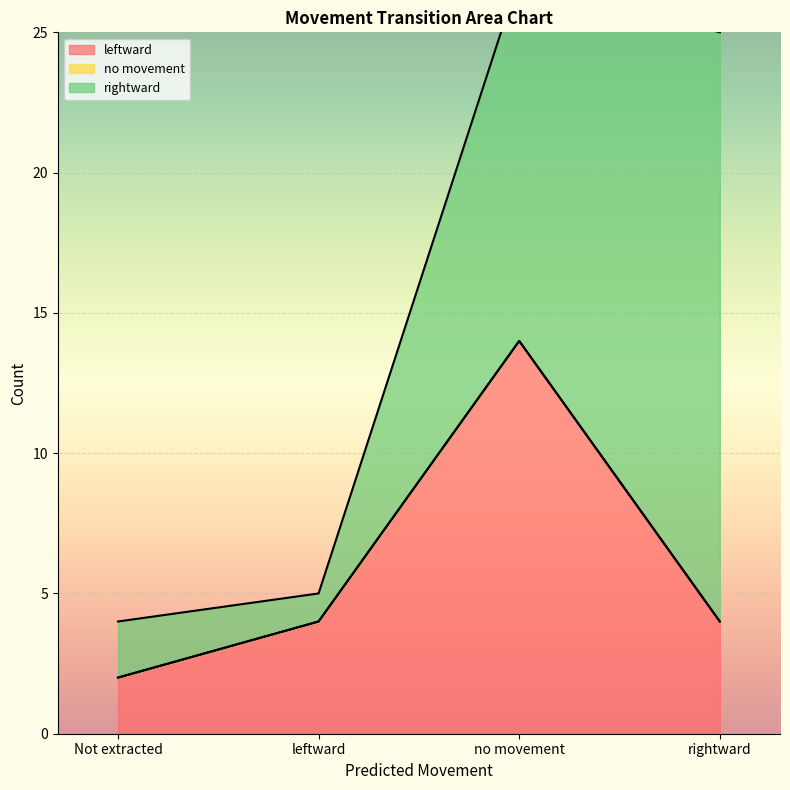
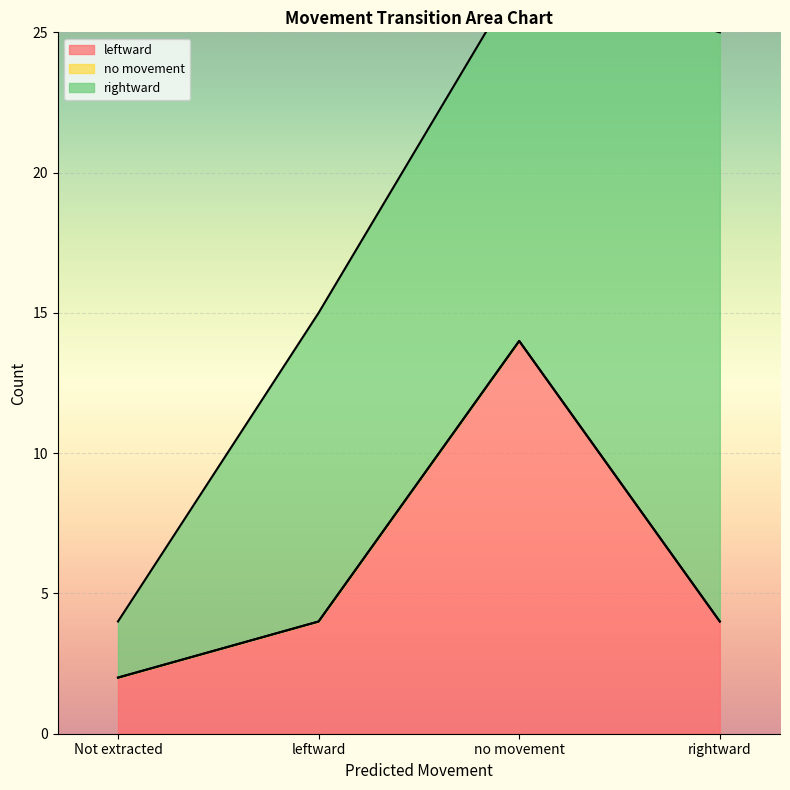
  {
    "no movement": {
      "Not extracted": 2,
      "leftward": 4,
      "no movement": 14,
      "rightward": 4
    },
    "rightward": {
      "Not extracted": 2,
-     "leftward": 1,
+     "leftward": 11,
      "rightward": 21
    }
  }
